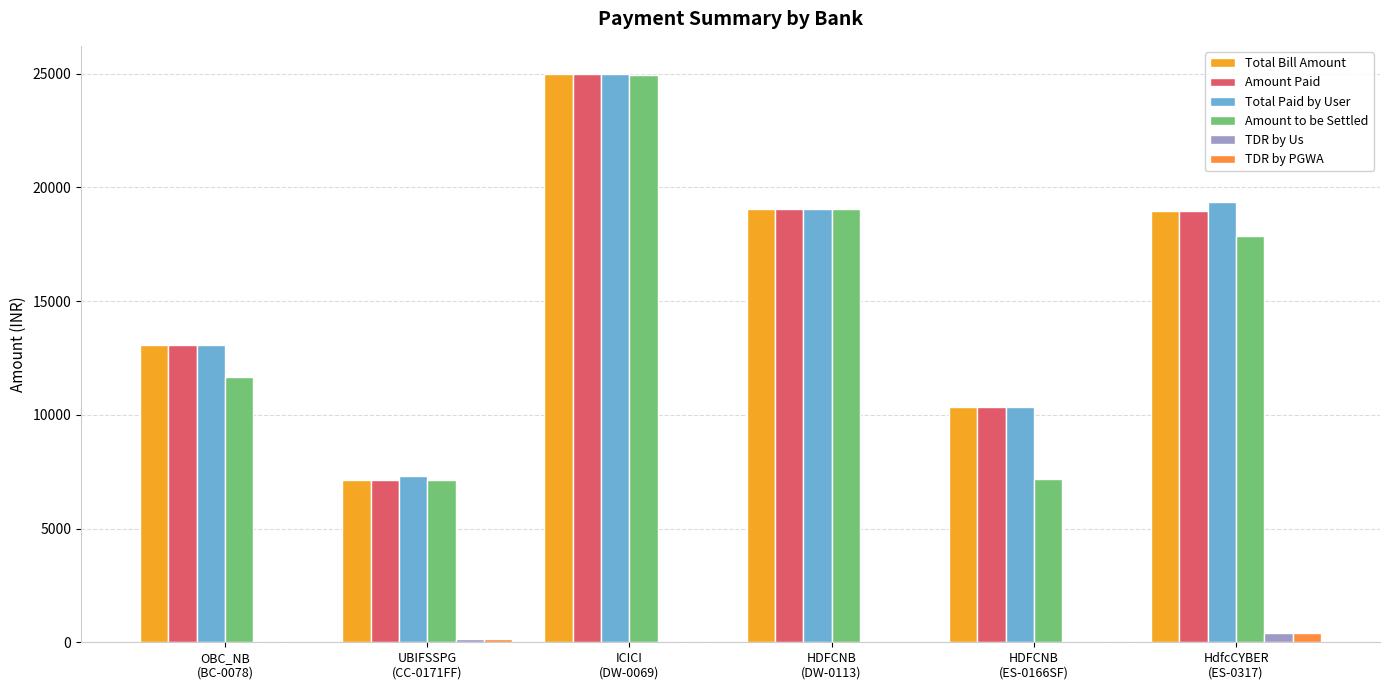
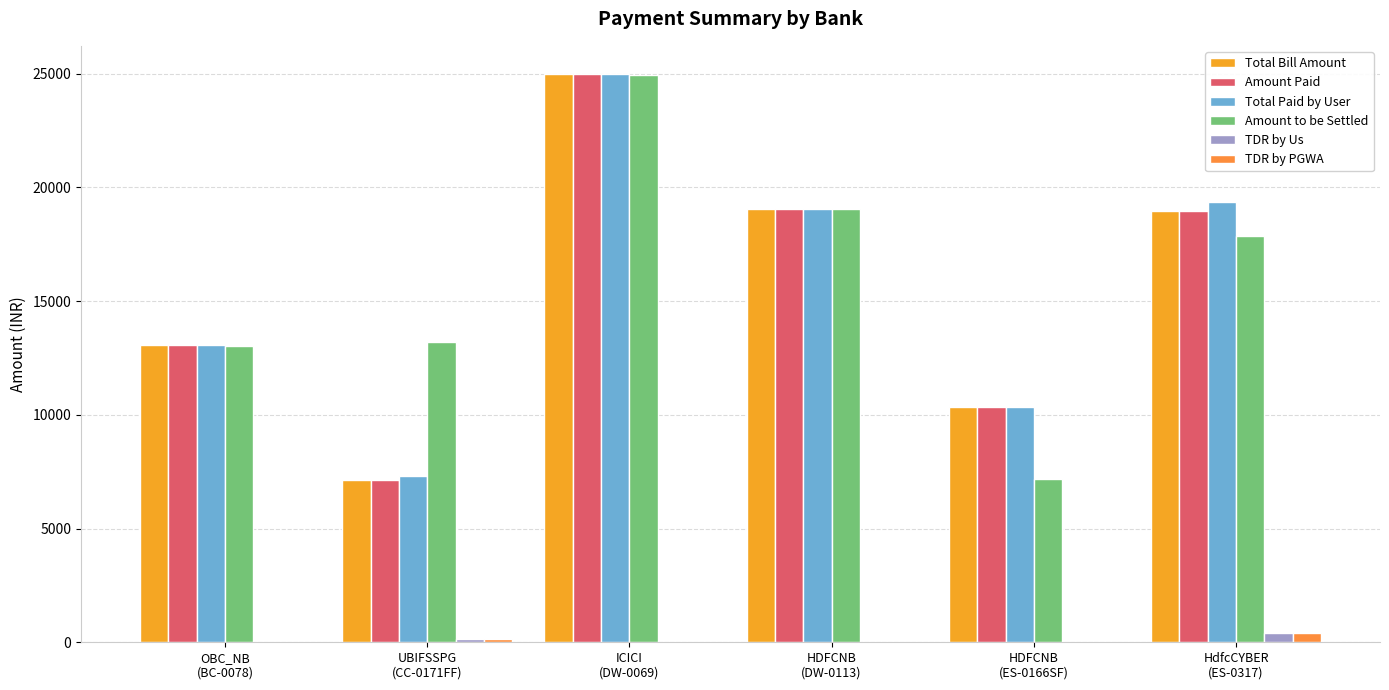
  {
    "Amount Paid": {
      "OBC_NB (BC-0078)": 13100,
      "UBIFSSPG (CC-0171FF)": 7200,
      "ICICI (DW-0069)": 25000,
      "HDFCNB (DW-0113)": 19100,
      "HDFCNB (ES-0166SF)": 10300,
      "HdfcCYBER (ES-0317)": 18900
    },
    "Amount to be Settled": {
-     "OBC_NB (BC-0078)": 11700,
-     "UBIFSSPG (CC-0171FF)": 7200,
+     "OBC_NB (BC-0078)": 13000,
+     "UBIFSSPG (CC-0171FF)": 13200,
      "ICICI (DW-0069)": 25000,
      "HDFCNB (DW-0113)": 19000,
      "HDFCNB (ES-0166SF)": 7200,
      "HdfcCYBER (ES-0317)": 17800
    }
  }
